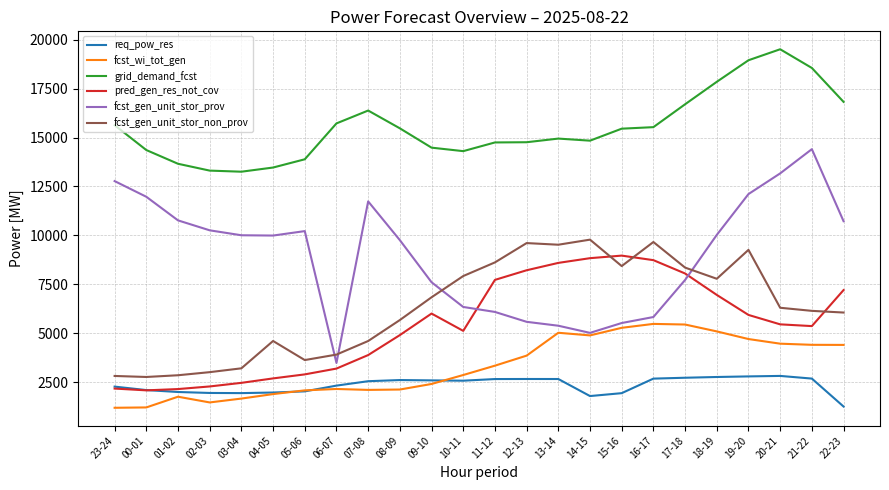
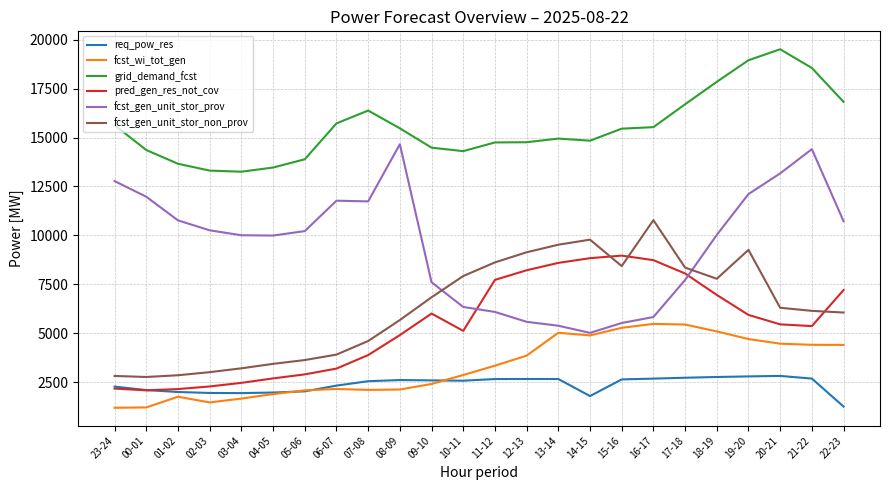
  {
    "req_pow_res": {
      "01-02": 2000,
      "02-03": 2000,
      "03-04": 1900,
      "06-07": 2300,
      "07-08": 2600,
      "08-09": 2600,
      "09-10": 2600,
      "10-11": 2600,
      "11-12": 2700,
      "12-13": 2700,
      "13-14": 2700,
      "14-15": 1800,
-     "15-16": 1900,
+     "15-16": 2600,
      "16-17": 2700,
      "17-18": 2700,
      "18-19": 2800,
      "19-20": 2800,
      "20-21": 2800,
      "21-22": 2700,
      "22-23": 1300
    },
    "fcst_wi_tot_gen": {
      "23-24": 1200,
      "00-01": 1200,
      "01-02": 1800,
      "02-03": 1500,
      "03-04": 1700,
      "06-07": 2200,
      "07-08": 2100,
      "08-09": 2100,
      "09-10": 2400,
      "10-11": 2900,
      "11-12": 3400,
      "12-13": 3900,
      "13-14": 5000,
      "15-16": 5300,
      "16-17": 5500,
      "17-18": 5500,
      "18-19": 5100,
      "19-20": 4700,
      "20-21": 4500,
      "21-22": 4400,
      "22-23": 4400
    },
    "grid_demand_fcst": {
      "00-01": 14400,
      "01-02": 13700,
      "02-03": 13300,
      "03-04": 13300,
      "04-05": 13500,
      "05-06": 13900,
      "06-07": 15700,
      "07-08": 16400,
      "08-09": 15500,
      "09-10": 14500,
      "10-11": 14300,
      "11-12": 14700,
      "12-13": 14800,
      "13-14": 14900,
      "14-15": 14800,
      "15-16": 15500,
      "16-17": 15500,
      "17-18": 16700,
      "18-19": 17800,
      "19-20": 18900,
      "20-21": 19500,
      "21-22": 18600,
      "22-23": 16800
    },
    "pred_gen_res_not_cov": {
      "01-02": 2200,
      "02-03": 2300,
      "03-04": 2500,
      "04-05": 2700,
      "05-06": 2900,
      "06-07": 3200,
      "07-08": 3900,
      "08-09": 4900,
      "09-10": 6000,
      "10-11": 5100,
      "11-12": 7700,
      "12-13": 8200,
      "13-14": 8600,
      "14-15": 8800,
      "15-16": 9000,
      "16-17": 8700,
      "17-18": 8100,
      "18-19": 7000,
      "19-20": 5900,
      "20-21": 5500,
      "21-22": 5400,
      "22-23": 7200
    },
    "fcst_gen_unit_stor_prov": {
      "23-24": 12800,
      "00-01": 12000,
      "01-02": 10800,
      "02-03": 10300,
      "03-04": 10000,
      "04-05": 10000,
      "05-06": 10200,
-     "06-07": 3500,
+     "06-07": 11800,
      "07-08": 11700,
-     "08-09": 9800,
+     "08-09": 14700,
      "09-10": 7600,
      "10-11": 6300,
      "11-12": 6100,
      "12-13": 5600,
      "13-14": 5400,
      "15-16": 5500,
      "16-17": 5800,
      "17-18": 7700,
      "18-19": 10000,
      "19-20": 12100,
      "20-21": 13200,
      "21-22": 14400,
      "22-23": 10700
    },
    "fcst_gen_unit_stor_non_prov": {
      "23-24": 2800,
      "00-01": 2800,
      "01-02": 2900,
      "02-03": 3000,
      "03-04": 3200,
-     "04-05": 4600,
+     "04-05": 3400,
      "05-06": 3600,
      "06-07": 3900,
      "07-08": 4600,
      "08-09": 5700,
      "09-10": 6800,
      "10-11": 7900,
      "11-12": 8600,
-     "12-13": 9600,
+     "12-13": 9100,
      "13-14": 9500,
      "14-15": 9800,
      "15-16": 8400,
-     "16-17": 9700,
+     "16-17": 10800,
      "17-18": 8400,
      "18-19": 7800,
      "19-20": 9300,
      "20-21": 6300,
      "21-22": 6100,
      "22-23": 6100
    }
  }
